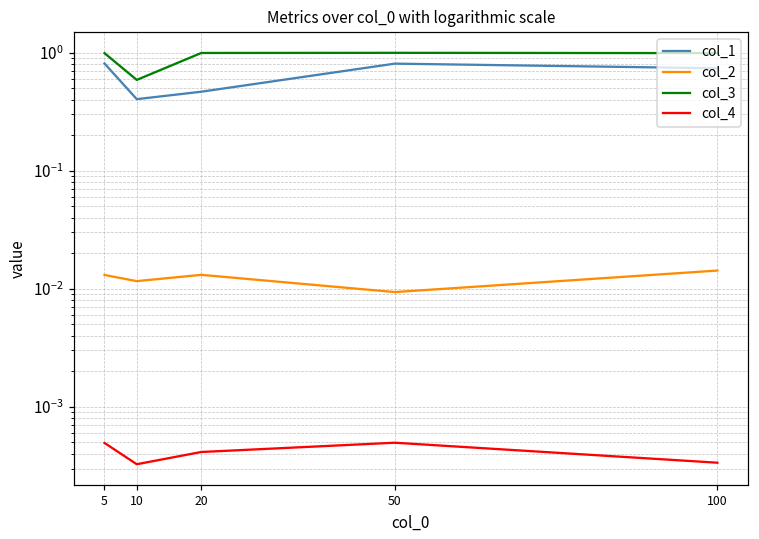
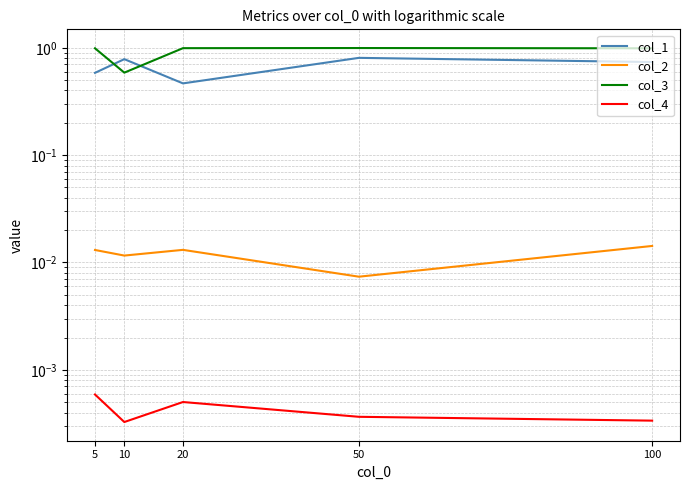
  {
    "col_1": {
-     "5": 0.8,
-     "10": 0.40,
+     "5": 0.6,
+     "10": 0.8,
      "20": 0.47,
      "50": 0.8
    },
    "col_2": {
      "5": 0.013,
      "10": 0.012,
      "20": 0.013,
-     "50": 0.009,
+     "50": 0.007,
      "100": 0.014
    },
    "col_3": {
      "5": 1.0,
      "10": 0.6,
      "20": 1.0,
      "50": 1.0
    },
    "col_4": {
-     "5": 0.0005,
+     "5": 0.0006,
      "10": 0.00033,
-     "20": 0.00041,
-     "50": 0.0005,
+     "20": 0.0005,
+     "50": 0.00037,
      "100": 0.00034
    }
  }
